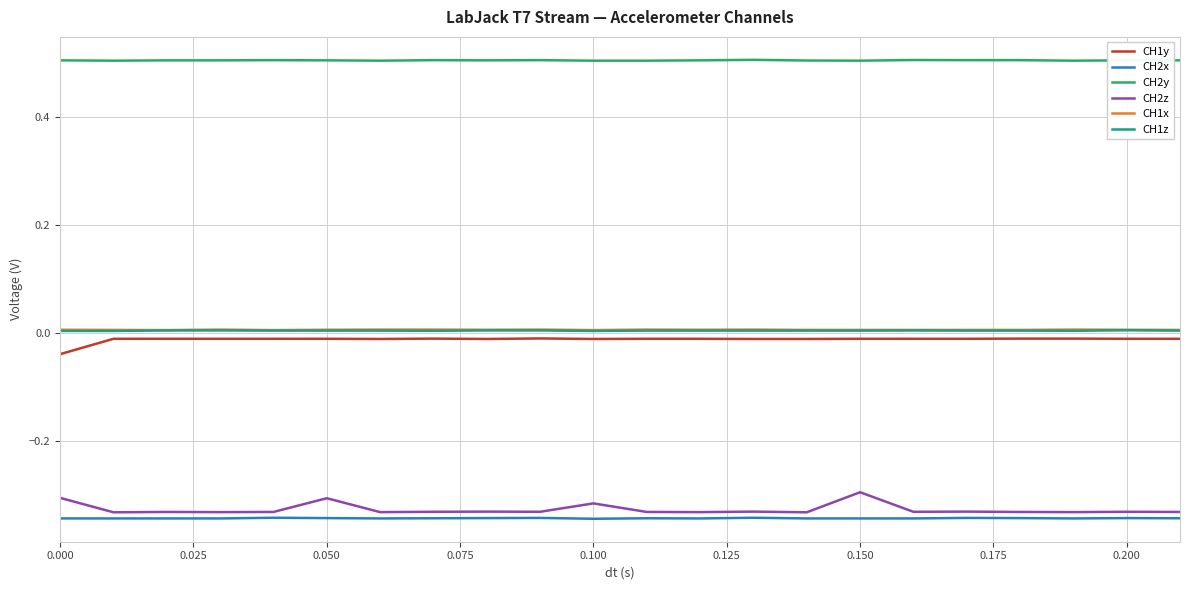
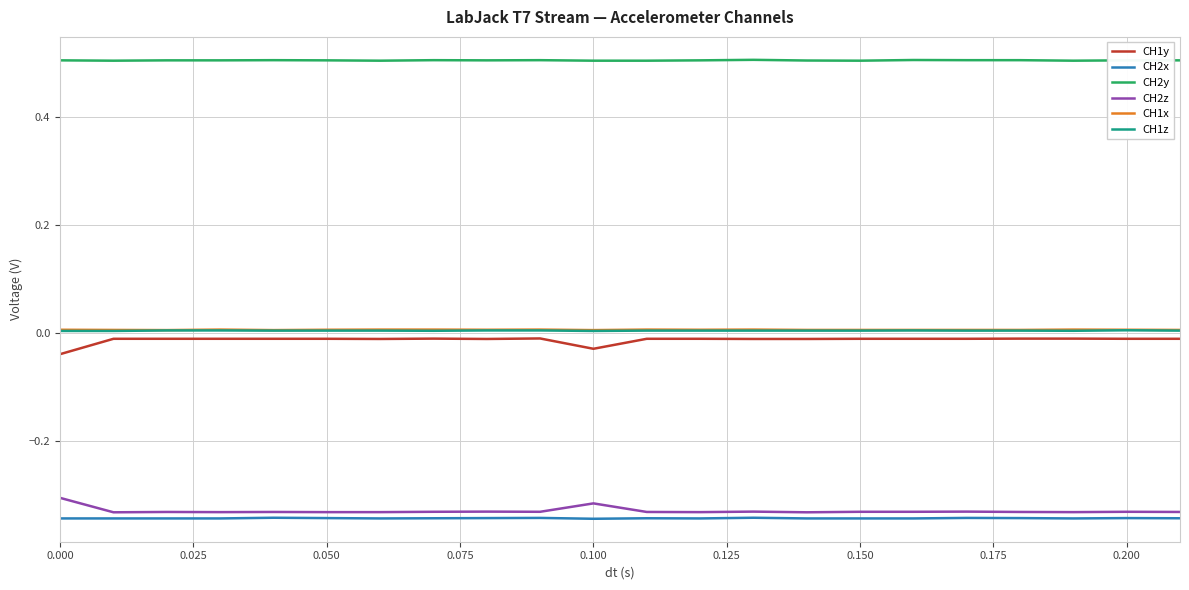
  {
    "CH1y": {
      "0.000": -0.04,
      "0.050": -0.01,
-     "0.100": -0.01,
+     "0.100": -0.03,
      "0.150": -0.01,
      "0.200": -0.01
    },
    "CH2x": {
      "0.000": -0.34,
      "0.050": -0.34,
      "0.100": -0.34,
      "0.150": -0.34,
      "0.200": -0.34
    },
    "CH2z": {
      "0.000": -0.31,
-     "0.050": -0.31,
+     "0.050": -0.33,
      "0.100": -0.32,
-     "0.150": -0.29,
+     "0.150": -0.33,
      "0.200": -0.33
    }
  }
